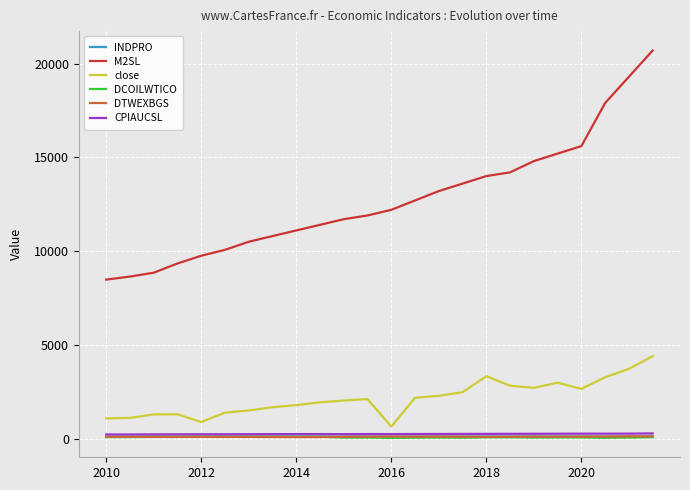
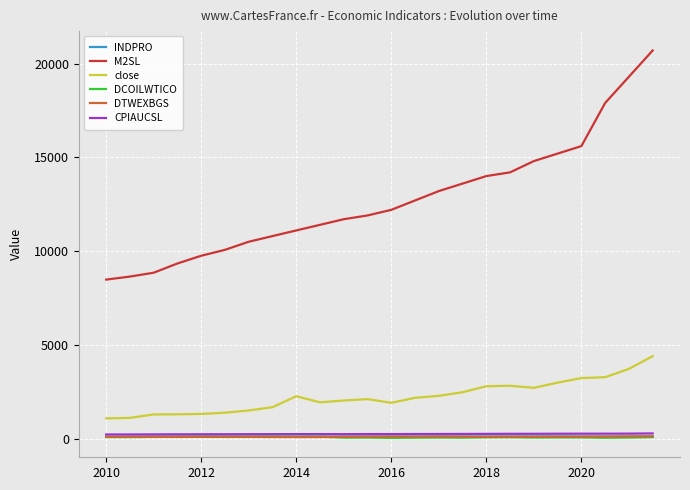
  {
    "close": {
      "2010": 1100,
-     "2012": 900,
-     "2014": 1800,
-     "2016": 600,
-     "2018": 3300,
-     "2020": 2600
+     "2012": 1300,
+     "2014": 2300,
+     "2016": 1900,
+     "2018": 2800,
+     "2020": 3200
    },
    "CPIAUCSL": {
      "2014": 200,
      "2018": 200,
      "2020": 300
    }
  }
